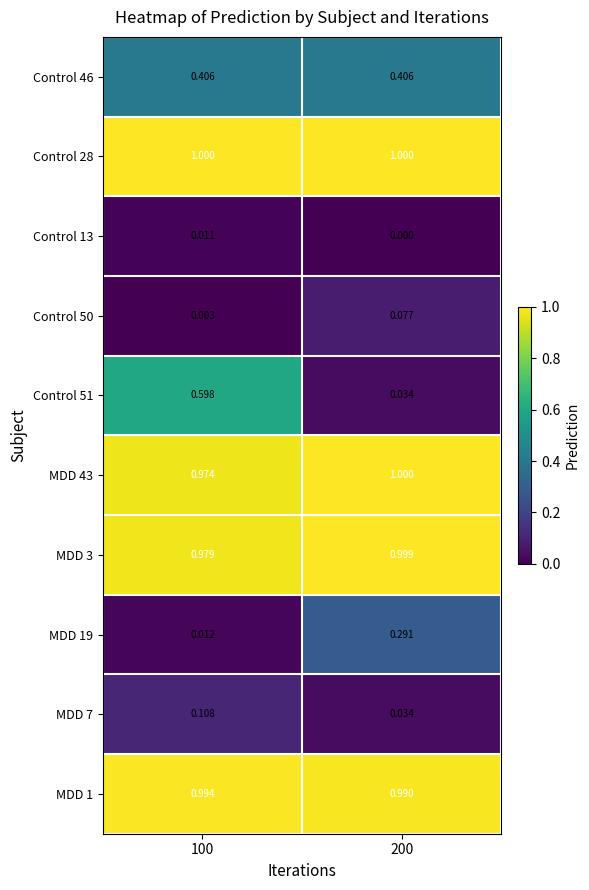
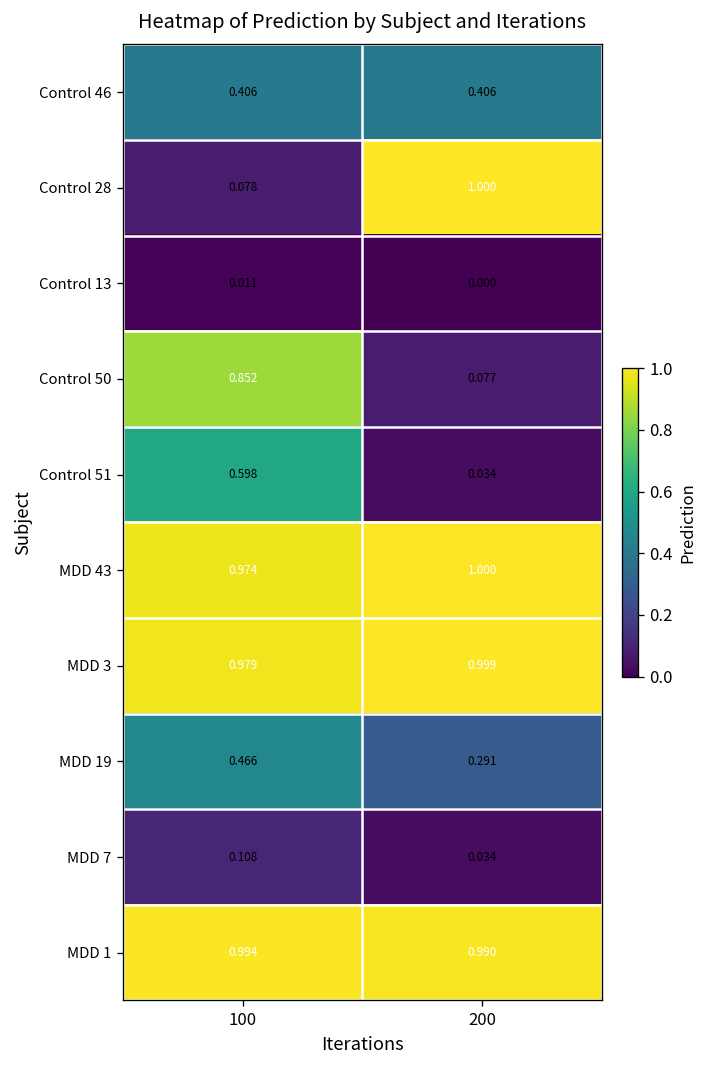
  {
    "Control 46": {
      "100": 0.406,
      "200": 0.406
    },
    "Control 28": {
-     "100": 1.000,
+     "100": 0.078,
      "200": 1.000
    },
    "Control 13": {
      "100": 0.011,
      "200": 0.000
    },
    "Control 50": {
-     "100": 0.003,
+     "100": 0.852,
      "200": 0.077
    },
    "Control 51": {
      "100": 0.598,
      "200": 0.034
    },
    "MDD 43": {
      "100": 0.974,
      "200": 1.000
    },
    "MDD 3": {
      "100": 0.979,
      "200": 0.999
    },
    "MDD 19": {
-     "100": 0.012,
+     "100": 0.466,
      "200": 0.291
    },
    "MDD 7": {
      "100": 0.108,
      "200": 0.034
    },
    "MDD 1": {
      "100": 0.994,
      "200": 0.990
    }
  }
